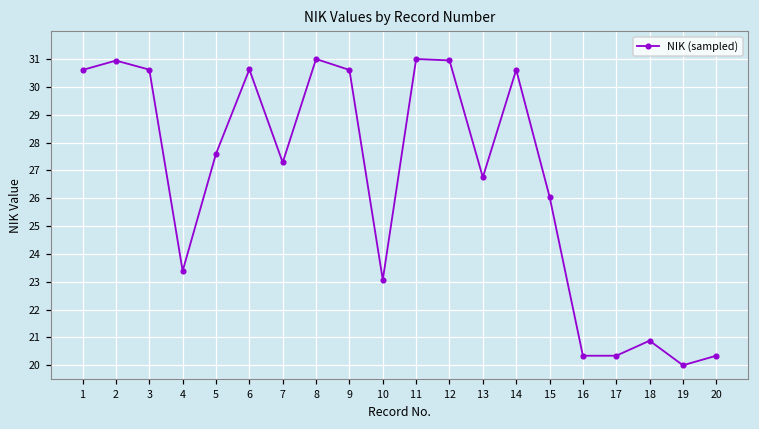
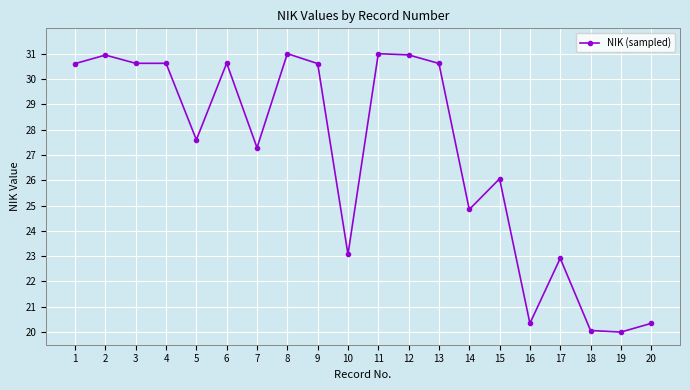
  {
    "1": 30.6,
    "2": 30.9,
    "3": 30.6,
-   "4": 23.4,
+   "4": 30.6,
    "5": 27.6,
    "6": 30.6,
    "7": 27.3,
    "8": 31.0,
    "9": 30.6,
    "10": 23.1,
    "11": 31.0,
    "12": 30.9,
-   "13": 26.8,
-   "14": 30.6,
+   "13": 30.6,
+   "14": 24.8,
    "15": 26.1,
    "16": 20.3,
-   "17": 20.3,
-   "18": 20.9,
+   "17": 22.9,
+   "18": 20.1,
    "19": 20.0,
    "20": 20.3
  }
